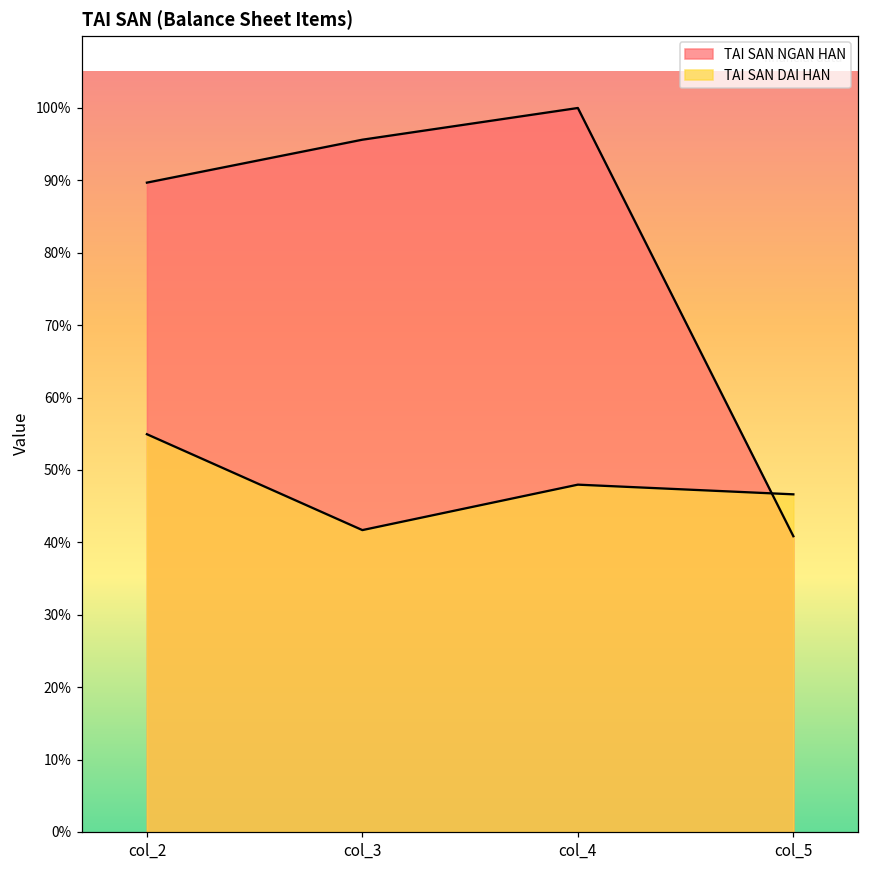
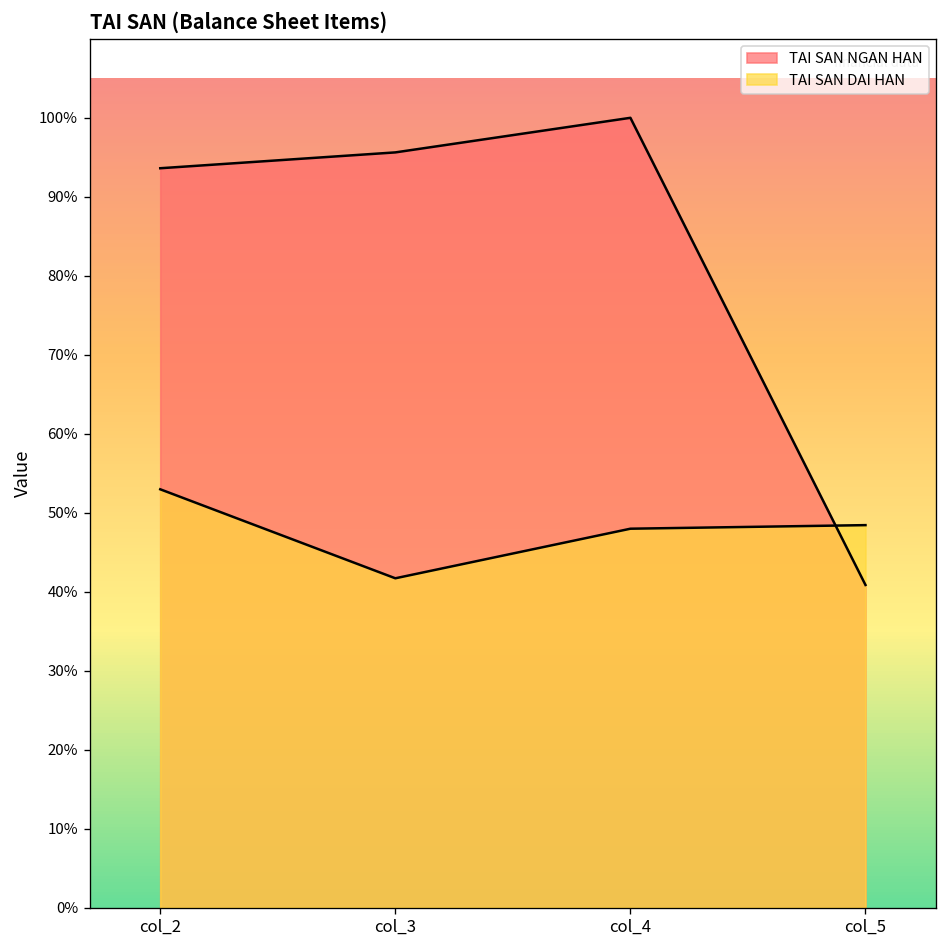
  {
    "TAI SAN NGAN HAN": {
-     "col_2": "90%",
+     "col_2": "94%",
      "col_3": "96%",
      "col_4": "100%",
      "col_5": "41%"
    },
    "TAI SAN DAI HAN": {
-     "col_2": "55%",
+     "col_2": "53%",
      "col_3": "42%",
      "col_4": "48%",
-     "col_5": "47%"
+     "col_5": "48%"
    }
  }
